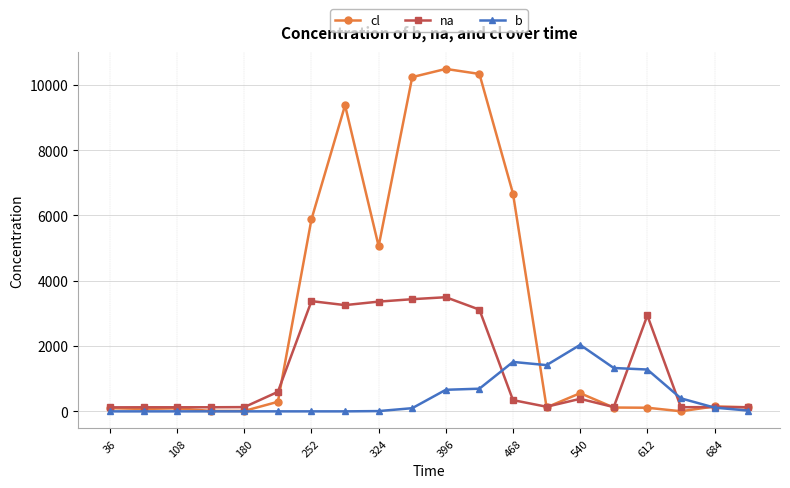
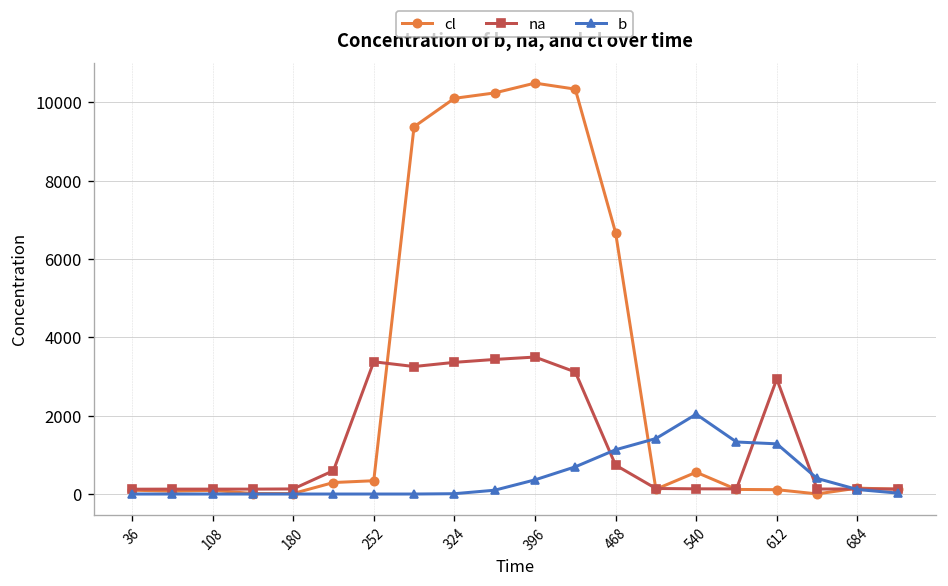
  {
    "cl": {
-     "252": 5900,
-     "324": 5100,
+     "252": 300,
+     "324": 10100,
      "396": 10500,
      "468": 6700,
      "540": 600,
      "612": 100
    },
    "na": {
      "180": 100,
      "252": 3400,
      "324": 3400,
      "396": 3500,
-     "468": 300,
-     "540": 400,
+     "468": 700,
+     "540": 100,
      "612": 2900
    },
    "b": {
      "36": 0,
      "108": 0,
      "252": 0,
      "324": 0,
-     "396": 700,
-     "468": 1500,
+     "396": 400,
+     "468": 1100,
      "540": 2000,
      "612": 1300
    }
  }
